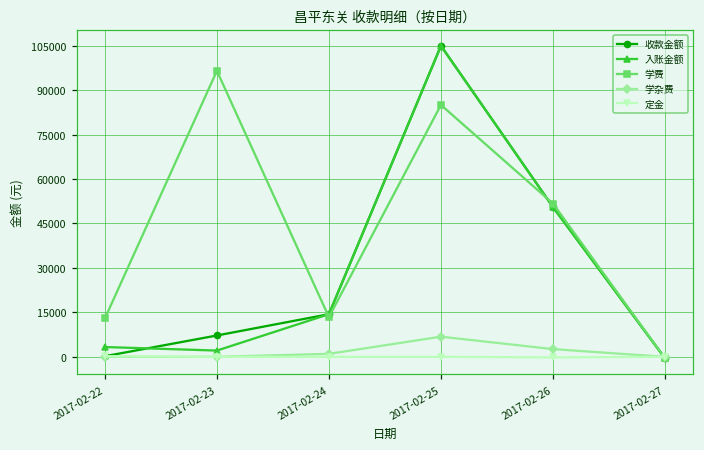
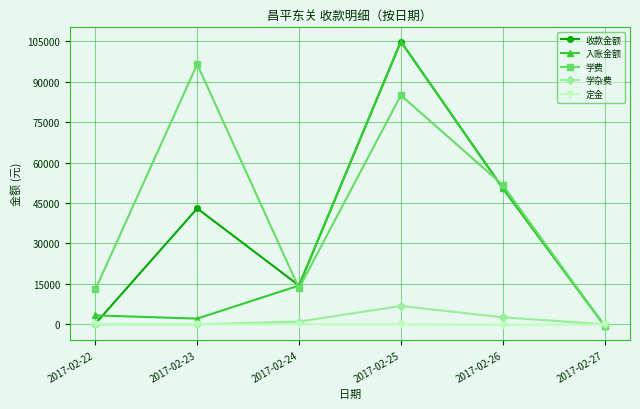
  {
    "收款金额": {
-     "2017-02-23": 7000
+     "2017-02-23": 43000
    },
    "入账金额": {
      "2017-02-22": 3000,
      "2017-02-23": 2000
    },
    "学费": {
      "2017-02-22": 13000,
      "2017-02-23": 96000,
      "2017-02-24": 13000,
      "2017-02-25": 85000,
      "2017-02-26": 52000
    }
  }
